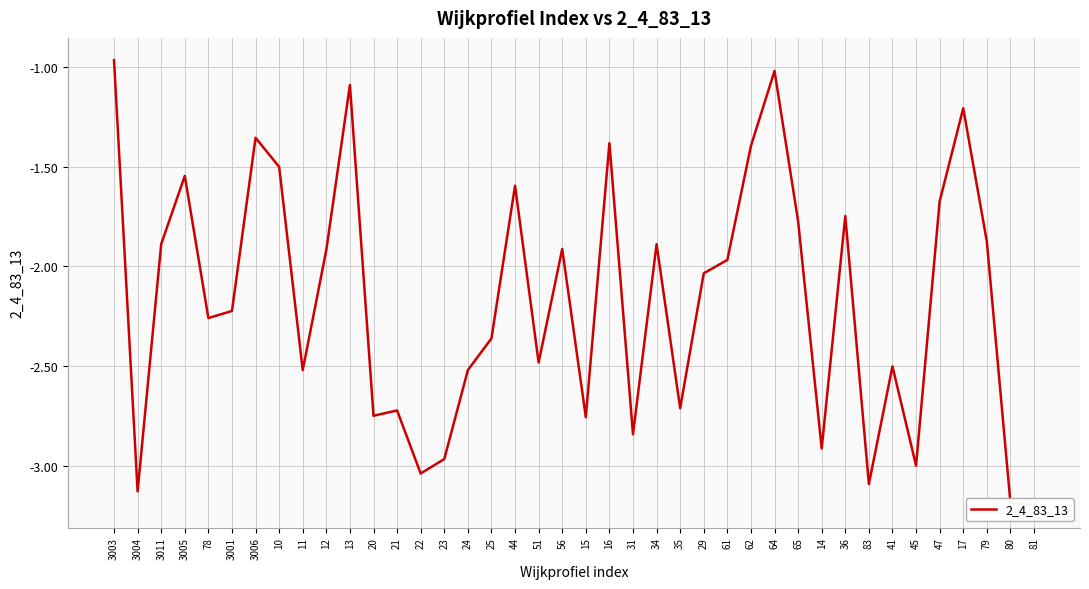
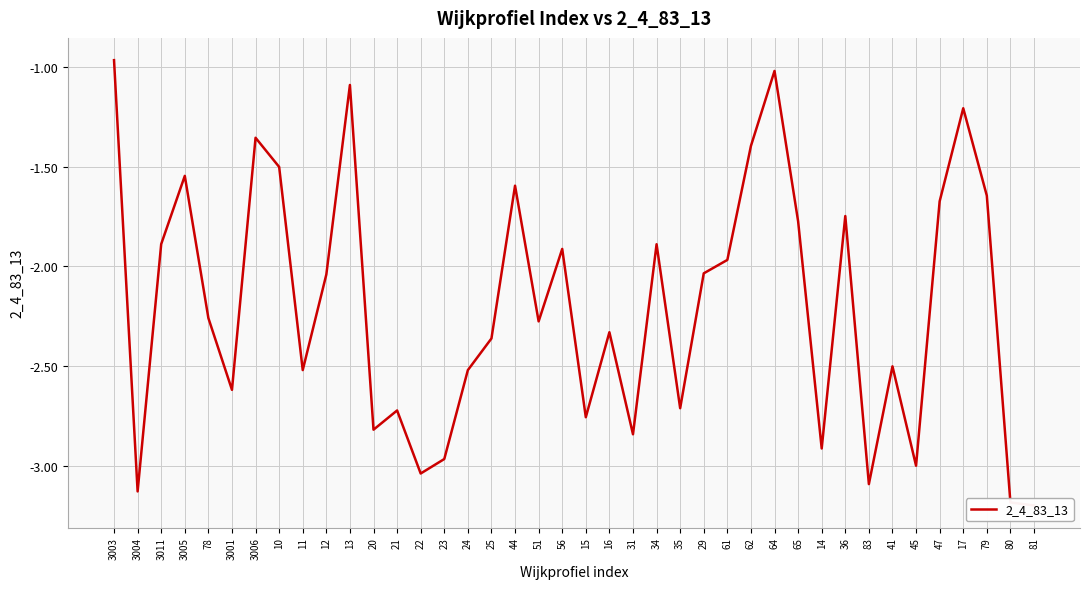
  {
    "3003": -0.97,
    "3004": -3.13,
    "3011": -1.89,
    "3005": -1.55,
    "78": -2.26,
-   "3001": -2.22,
+   "3001": -2.62,
    "3006": -1.36,
    "10": -1.50,
    "11": -2.52,
-   "12": -1.92,
+   "12": -2.04,
    "13": -1.09,
-   "20": -2.75,
+   "20": -2.82,
    "21": -2.72,
    "22": -3.04,
    "23": -2.96,
    "24": -2.52,
    "25": -2.36,
    "44": -1.60,
-   "51": -2.48,
+   "51": -2.27,
    "56": -1.91,
    "15": -2.75,
-   "16": -1.38,
+   "16": -2.33,
    "31": -2.84,
    "34": -1.89,
    "35": -2.71,
    "29": -2.03,
    "61": -1.97,
    "62": -1.40,
    "64": -1.02,
    "65": -1.77,
    "14": -2.91,
    "36": -1.75,
    "83": -3.09,
    "41": -2.50,
    "45": -3.00,
    "47": -1.67,
    "17": -1.21,
-   "79": -1.87
+   "79": -1.65
  }
